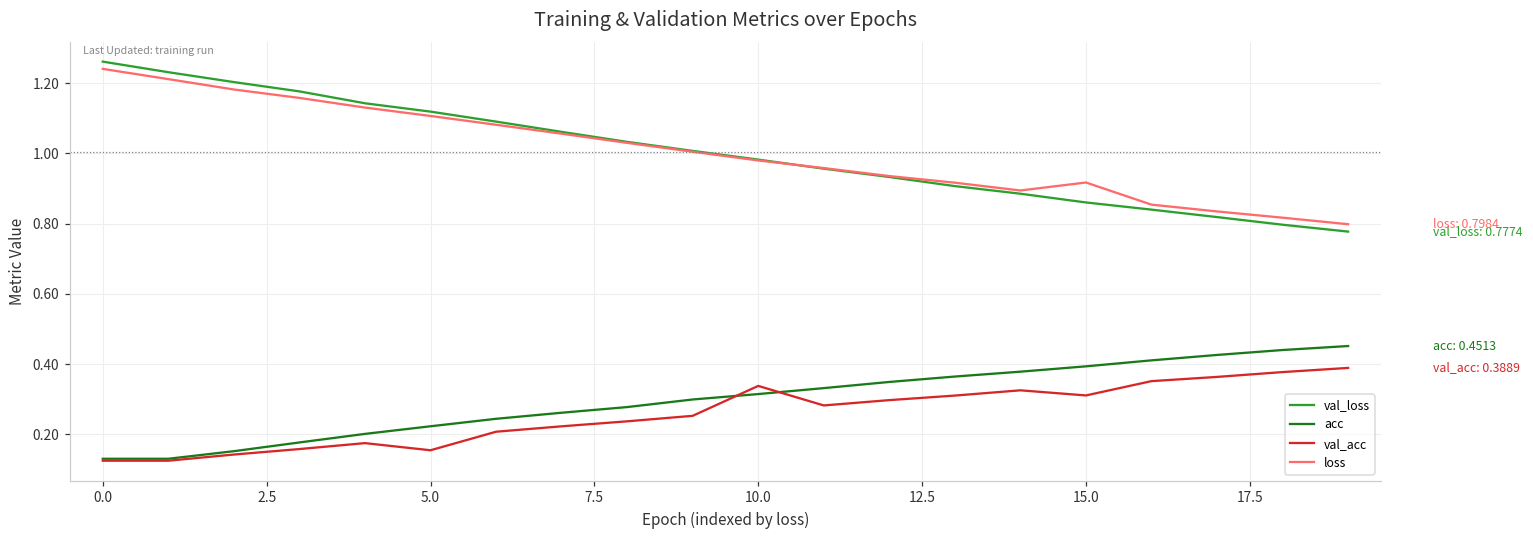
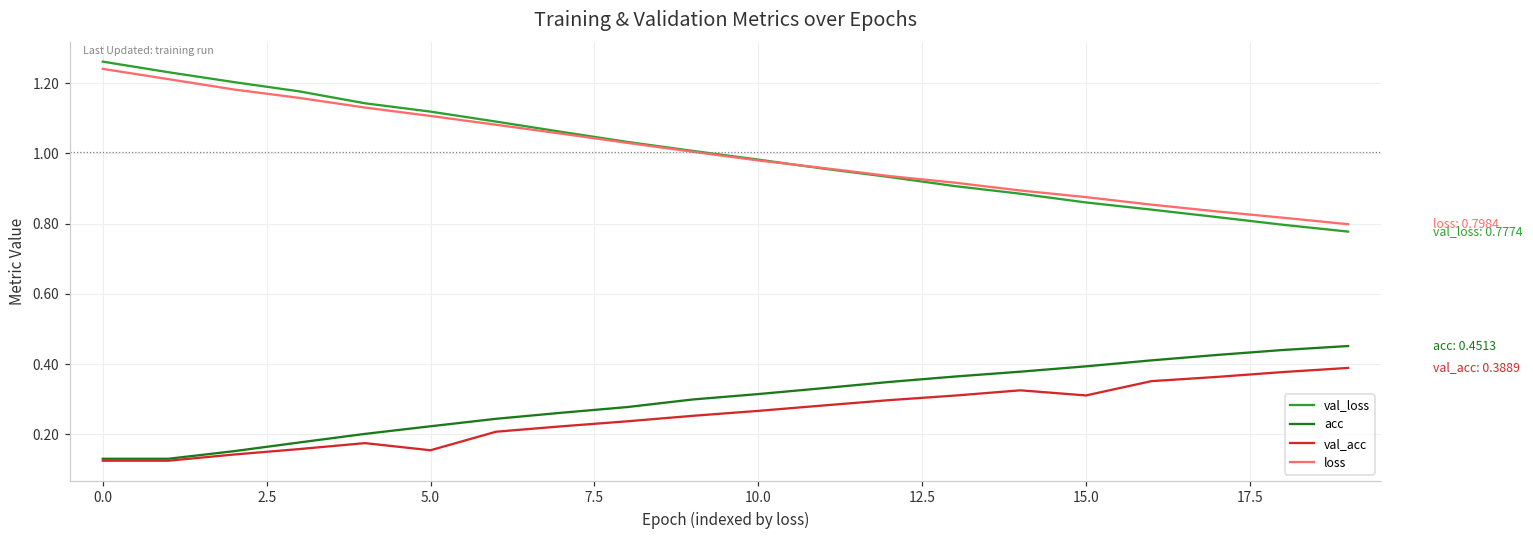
  {
    "val_acc": {
      "5.0": 0.15,
-     "10.0": 0.34,
+     "10.0": 0.27,
      "15.0": 0.31
    },
    "loss": {
      "0.0": 1.24,
      "5.0": 1.11,
-     "15.0": 0.92
+     "15.0": 0.88
    }
  }
